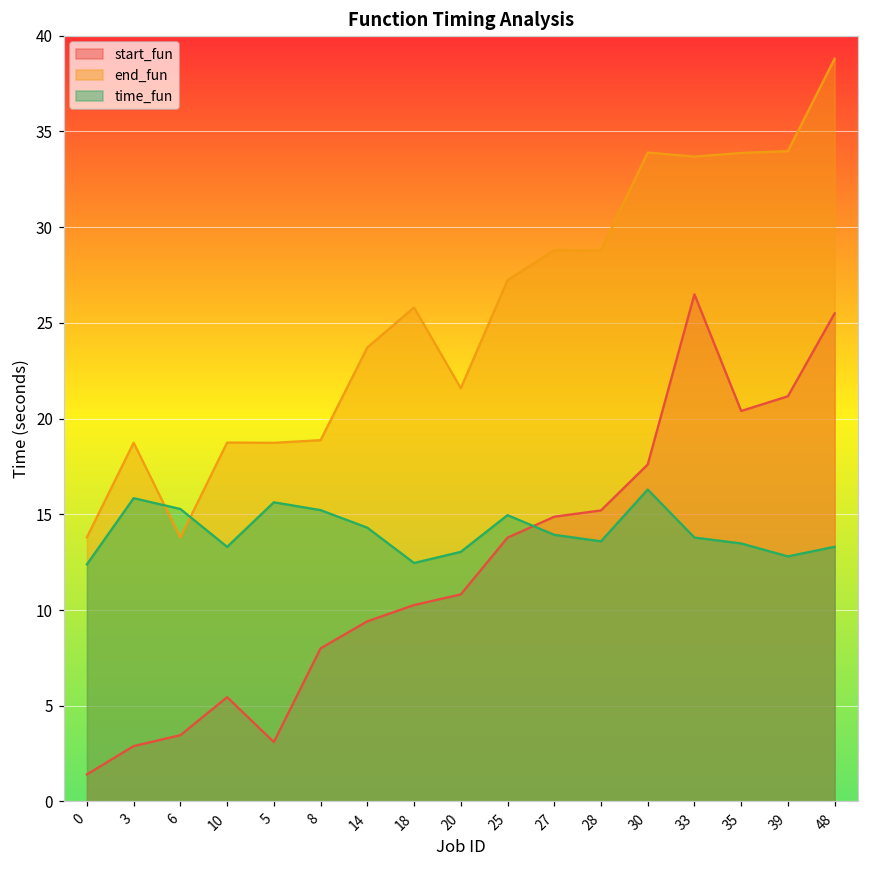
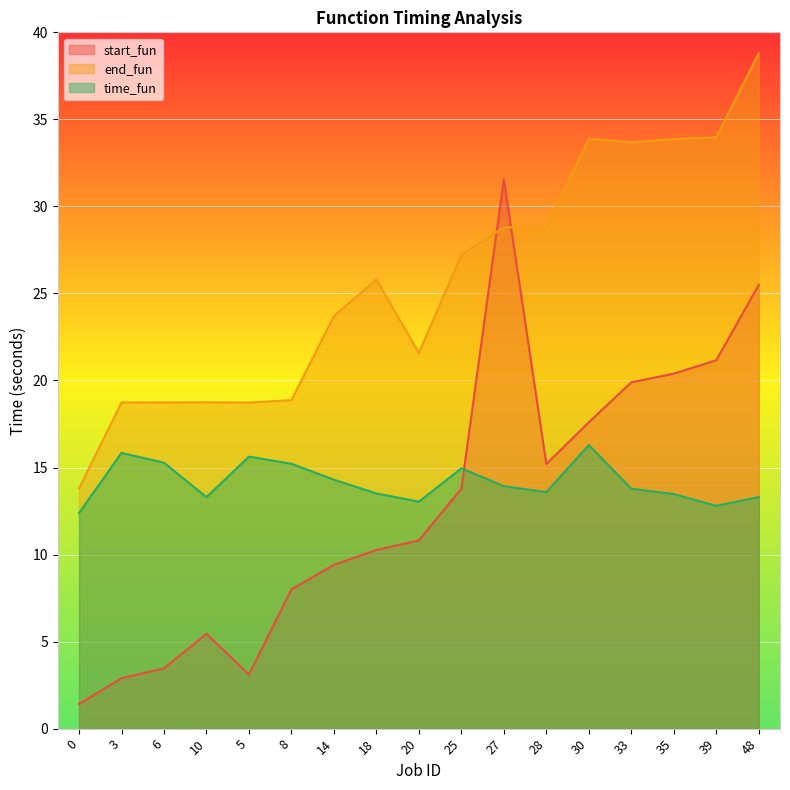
  {
    "start_fun": {
      "0": 1.4,
      "3": 2.9,
      "6": 3.5,
      "10": 5.4,
      "5": 3.1,
      "8": 8.0,
      "14": 9.4,
      "18": 10.3,
      "20": 10.8,
      "25": 13.8,
-     "27": 14.9,
+     "27": 31.6,
      "28": 15.2,
      "30": 17.6,
-     "33": 26.5,
+     "33": 19.9,
      "35": 20.4,
      "39": 21.2,
      "48": 25.5
    },
    "end_fun": {
      "0": 13.8,
      "3": 18.7,
-     "6": 13.8,
+     "6": 18.7,
      "10": 18.7,
      "5": 18.7,
      "8": 18.9,
      "14": 23.7,
      "18": 25.8,
      "20": 21.6,
      "25": 27.2,
      "27": 28.8,
      "28": 28.8,
      "30": 33.9,
      "33": 33.7,
      "35": 33.9,
      "39": 34.0,
      "48": 38.8
    },
    "time_fun": {
      "0": 12.4,
      "3": 15.8,
      "6": 15.3,
      "10": 13.3,
      "5": 15.6,
      "8": 15.2,
      "14": 14.3,
-     "18": 12.5,
+     "18": 13.5,
      "20": 13.0,
      "25": 15.0,
      "27": 13.9,
      "28": 13.6,
      "30": 16.3,
      "33": 13.8,
      "35": 13.5,
      "39": 12.8,
      "48": 13.3
    }
  }
